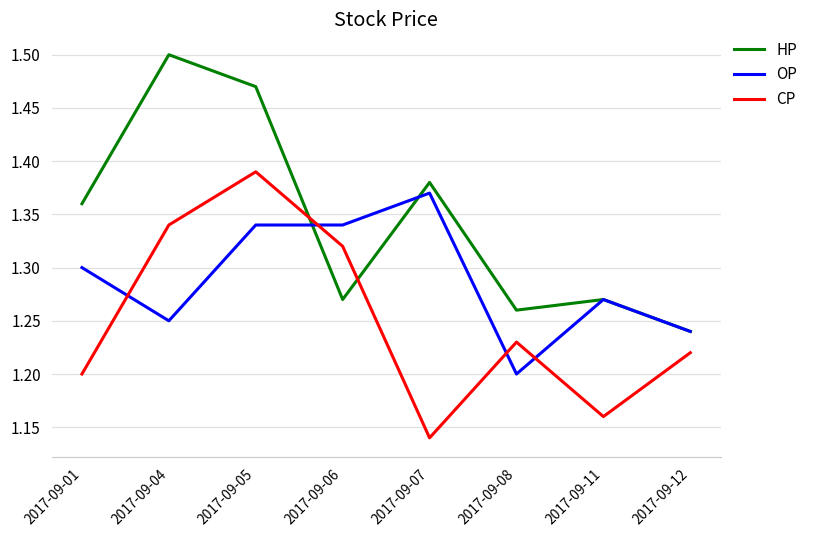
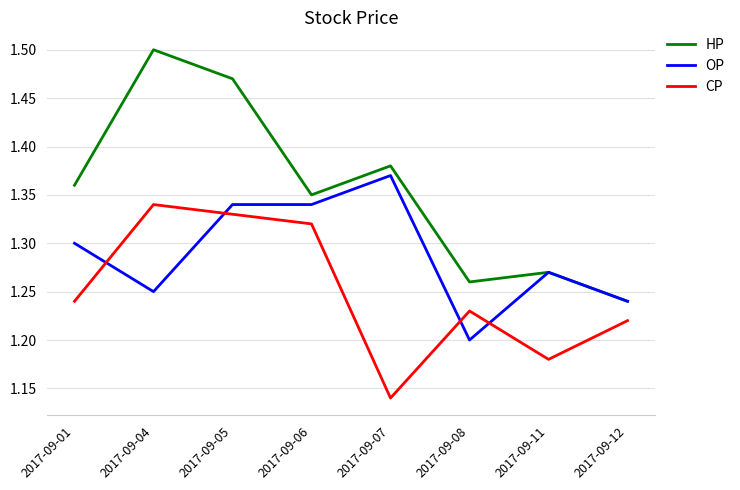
  {
    "HP": {
      "2017-09-01": 1.36,
      "2017-09-04": 1.50,
      "2017-09-05": 1.47,
-     "2017-09-06": 1.27,
+     "2017-09-06": 1.35,
      "2017-09-07": 1.38,
      "2017-09-08": 1.26
    },
    "OP": {
      "2017-09-01": 1.30,
      "2017-09-04": 1.25,
      "2017-09-05": 1.34,
      "2017-09-06": 1.34,
      "2017-09-07": 1.37,
      "2017-09-08": 1.20
    },
    "CP": {
-     "2017-09-01": 1.20,
+     "2017-09-01": 1.24,
      "2017-09-04": 1.34,
-     "2017-09-05": 1.39,
+     "2017-09-05": 1.33,
      "2017-09-06": 1.32,
      "2017-09-07": 1.14,
      "2017-09-08": 1.23,
-     "2017-09-11": 1.16,
+     "2017-09-11": 1.18,
      "2017-09-12": 1.22
    }
  }
